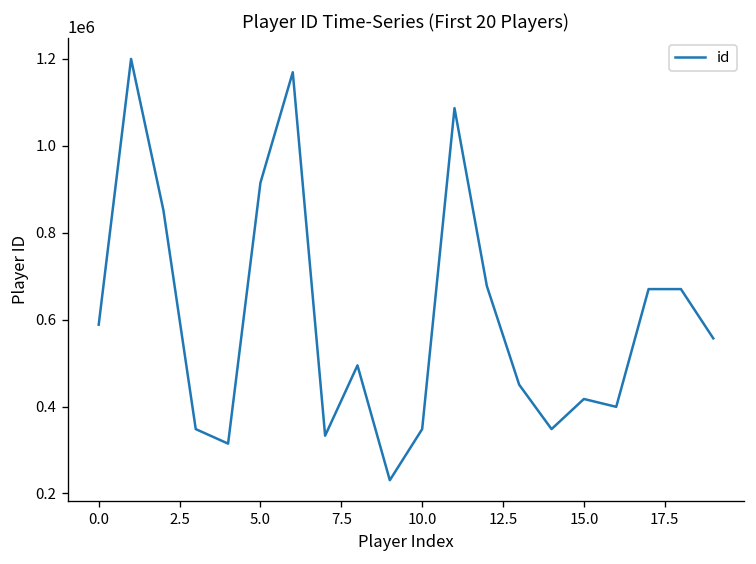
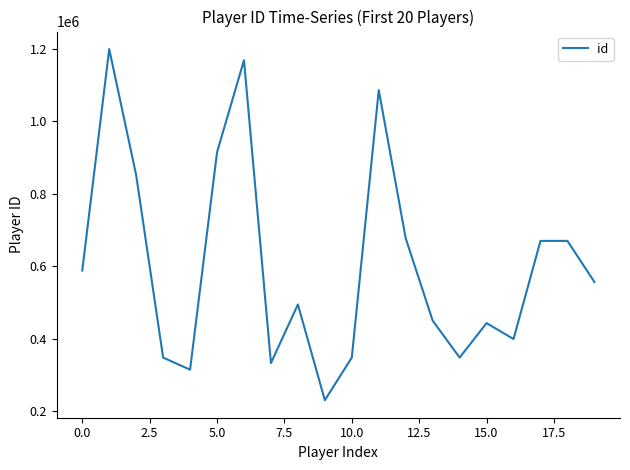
  {
    "0.0": 590000,
    "5.0": 910000,
    "10.0": 350000,
-   "15.0": 420000
+   "15.0": 440000
  }
